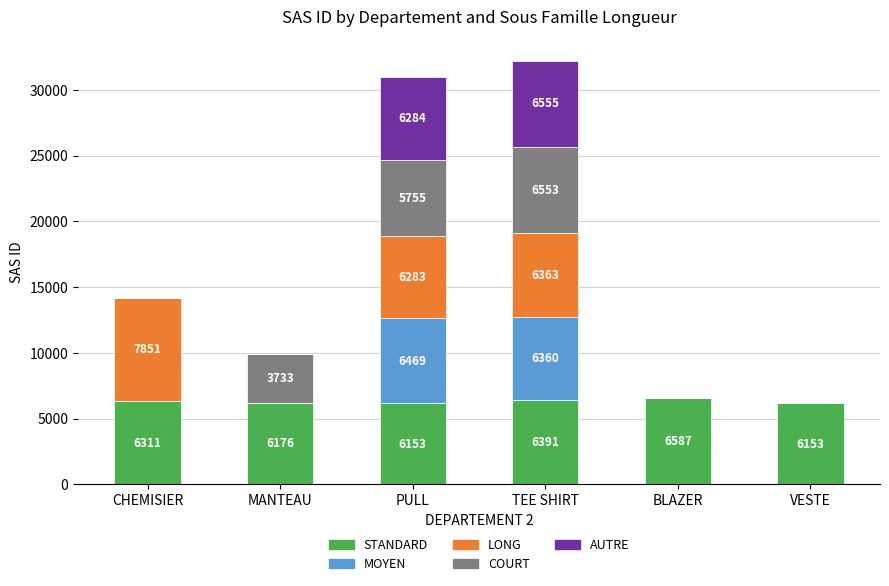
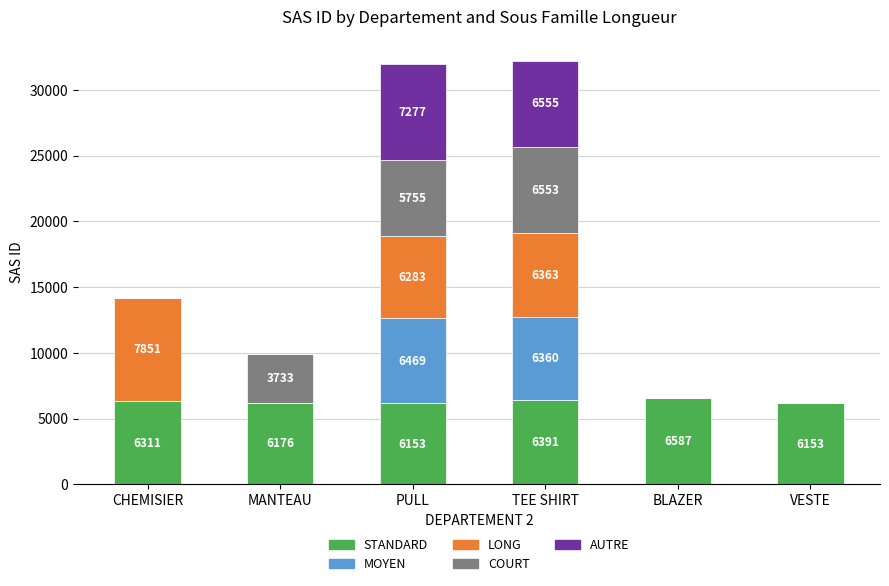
  {
    "STANDARD": {
      "CHEMISIER": 6311,
      "MANTEAU": 6176,
      "PULL": 6153,
      "TEE SHIRT": 6391,
      "BLAZER": 6587,
      "VESTE": 6153
    },
    "MOYEN": {
      "PULL": 6469,
      "TEE SHIRT": 6360
    },
    "LONG": {
      "CHEMISIER": 7851,
      "PULL": 6283,
      "TEE SHIRT": 6363
    },
    "COURT": {
      "MANTEAU": 3733,
      "PULL": 5755,
      "TEE SHIRT": 6553
    },
    "AUTRE": {
-     "PULL": 6284,
+     "PULL": 7277,
      "TEE SHIRT": 6555
    }
  }
